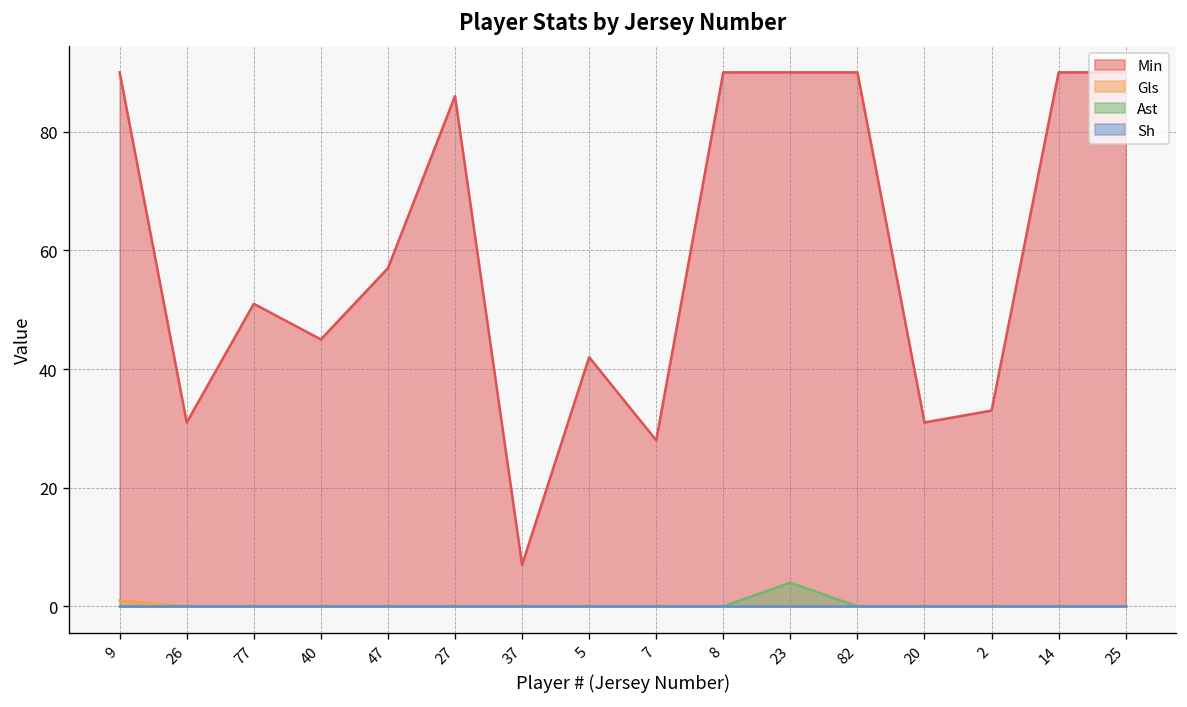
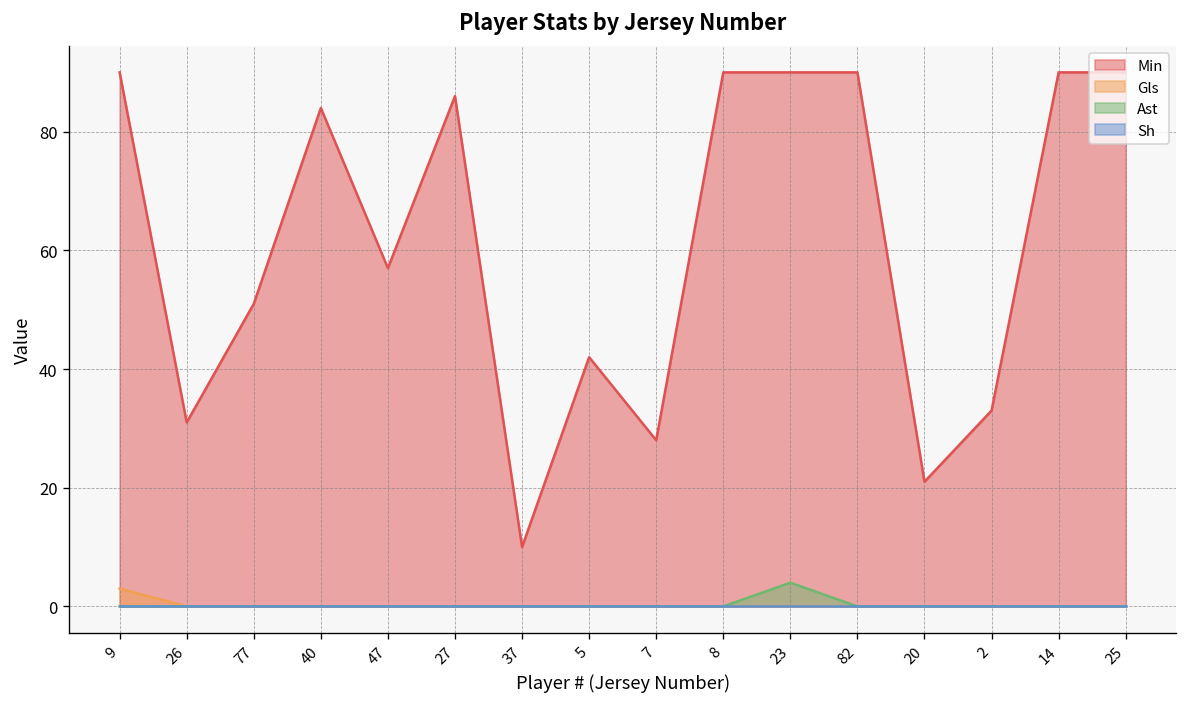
  {
    "Min": {
      "9": 90,
      "26": 31,
      "77": 51,
-     "40": 45,
+     "40": 84,
      "47": 57,
      "27": 86,
-     "37": 7,
+     "37": 10,
      "5": 42,
      "7": 28,
      "8": 90,
      "23": 90,
      "82": 90,
-     "20": 31,
+     "20": 21,
      "2": 33,
      "14": 90
    },
    "Gls": {
-     "9": 1
+     "9": 3
    },
    "Ast": {
      "23": 4
    }
  }
